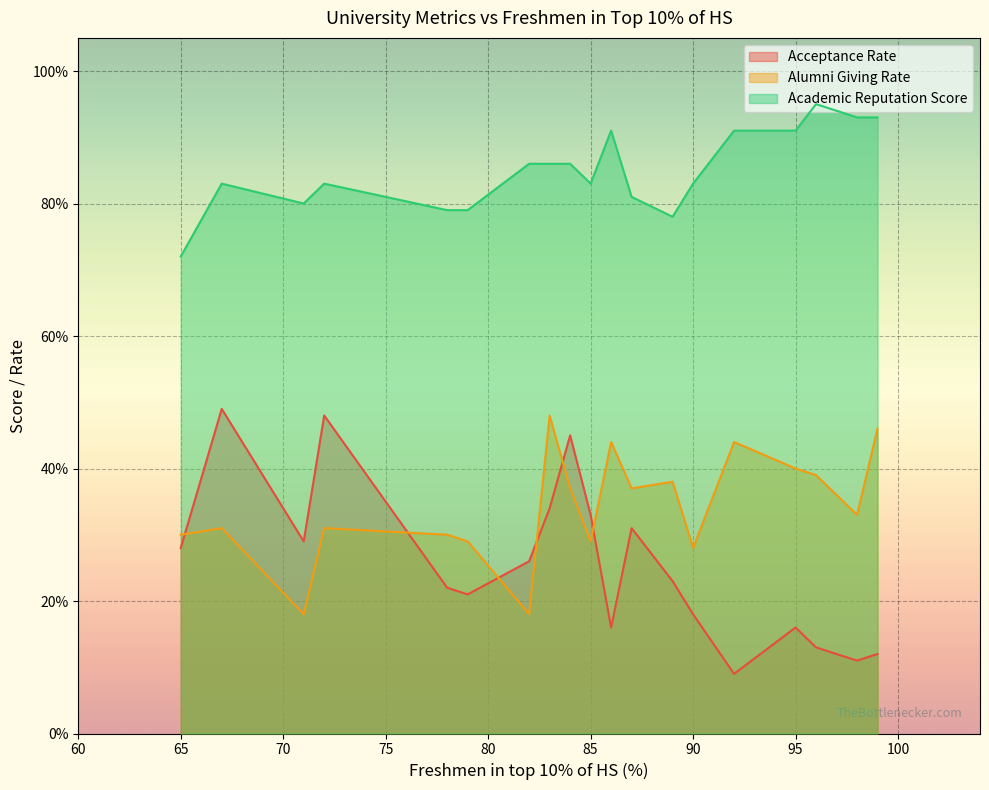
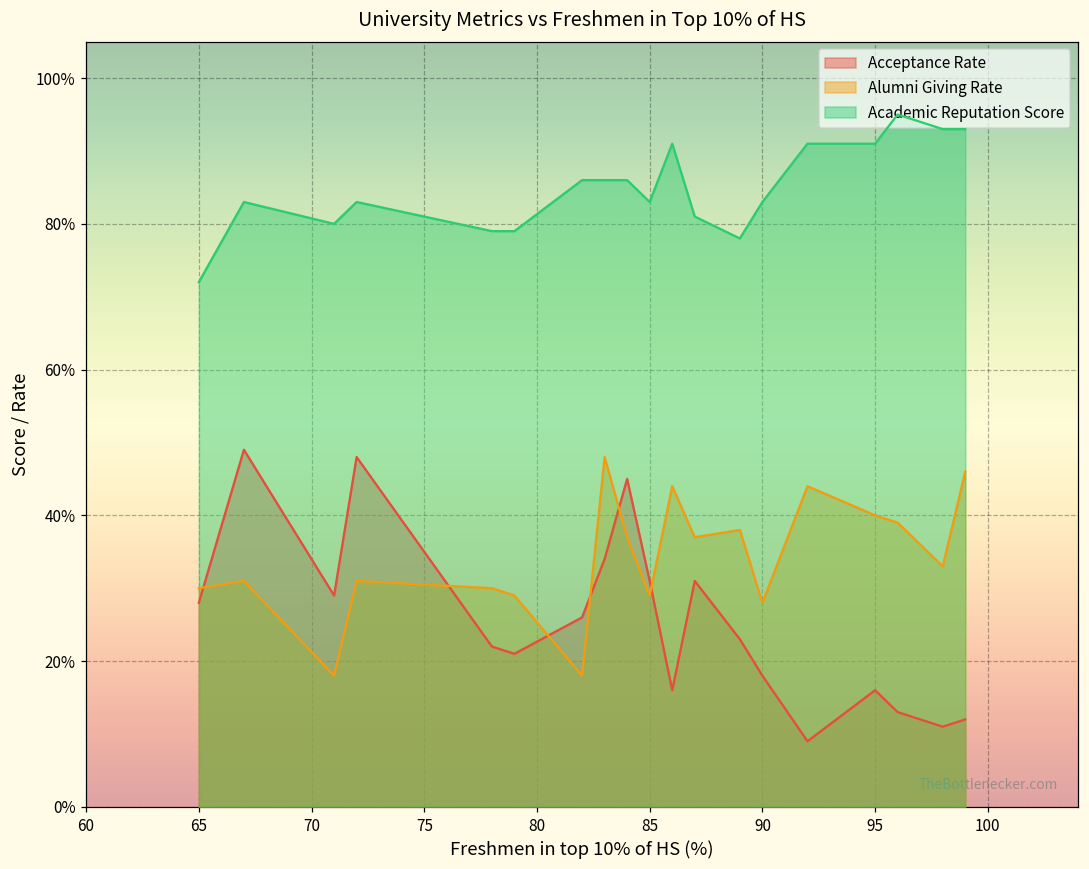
  {
    "Acceptance Rate": {
      "65": "28%",
-     "85": "33%",
+     "85": "31%",
      "90": "18%",
      "95": "16%"
    },
    "Alumni Giving Rate": {
      "65": "30%",
      "85": "29%",
      "90": "28%",
      "95": "40%"
    },
    "Academic Reputation Score": {
      "65": "72%",
      "85": "83%",
      "90": "83%",
      "95": "91%"
    }
  }
